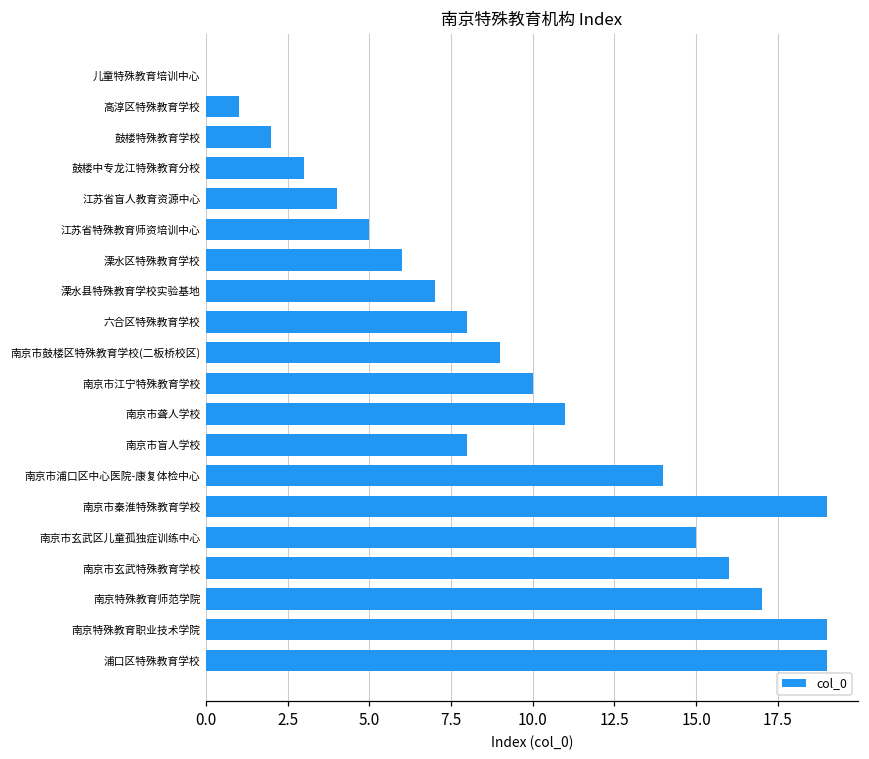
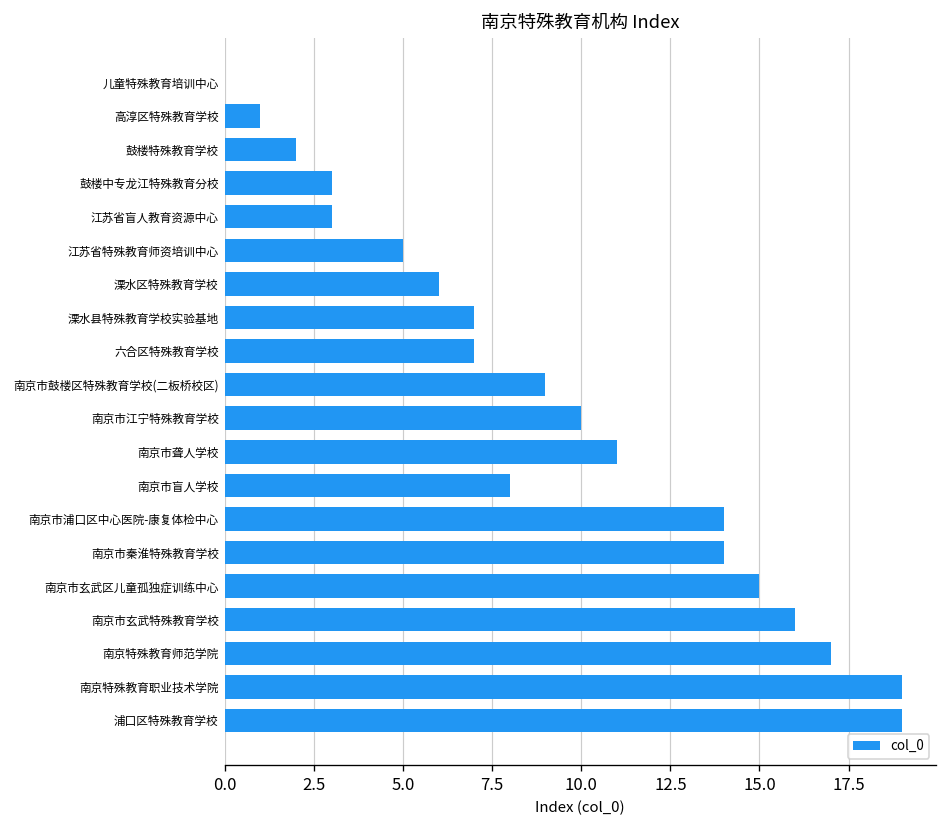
  {
    "儿童特殊教育培训中心": 0,
    "高淳区特殊教育学校": 1,
    "鼓楼特殊教育学校": 2,
    "鼓楼中专龙江特殊教育分校": 3,
-   "江苏省盲人教育资源中心": 4,
+   "江苏省盲人教育资源中心": 3,
    "江苏省特殊教育师资培训中心": 5,
    "溧水区特殊教育学校": 6,
    "溧水县特殊教育学校实验基地": 7,
-   "六合区特殊教育学校": 8,
+   "六合区特殊教育学校": 7,
    "南京市鼓楼区特殊教育学校(二板桥校区)": 9,
    "南京市江宁特殊教育学校": 10,
    "南京市聋人学校": 11,
    "南京市盲人学校": 8,
    "南京市浦口区中心医院-康复体检中心": 14,
-   "南京市秦淮特殊教育学校": 19,
+   "南京市秦淮特殊教育学校": 14,
    "南京市玄武区儿童孤独症训练中心": 15,
    "南京市玄武特殊教育学校": 16,
    "南京特殊教育师范学院": 17,
    "南京特殊教育职业技术学院": 19,
    "浦口区特殊教育学校": 19
  }
